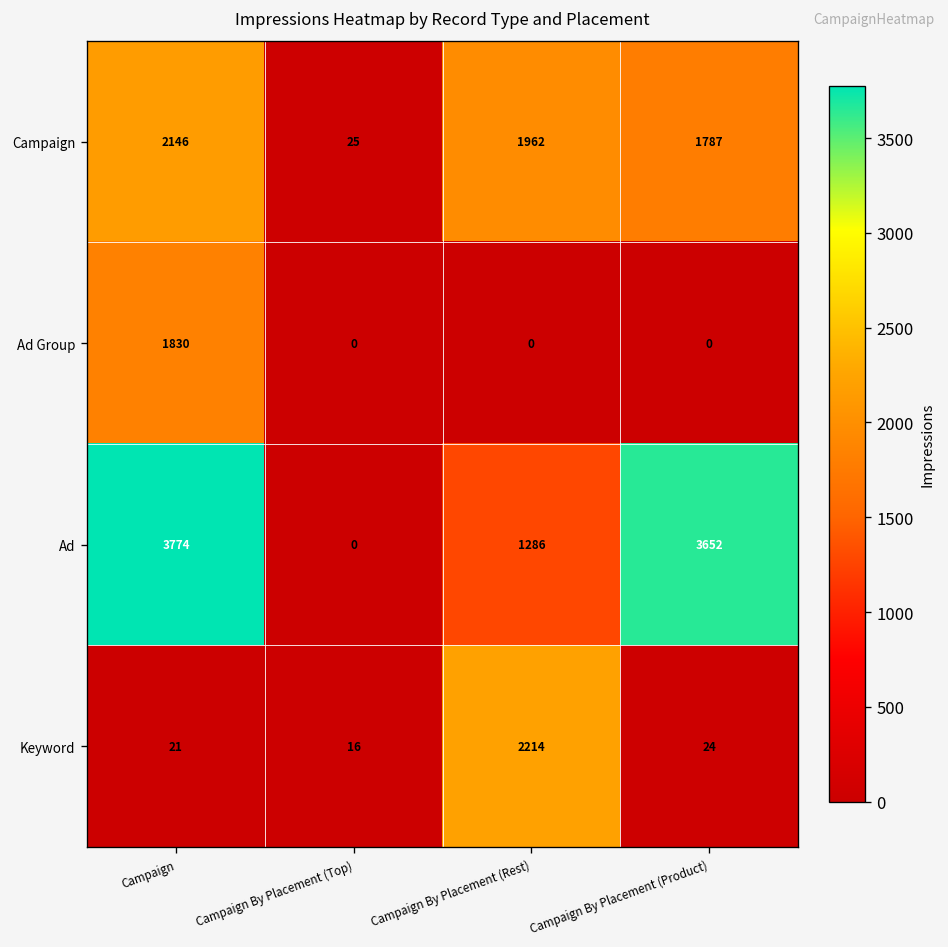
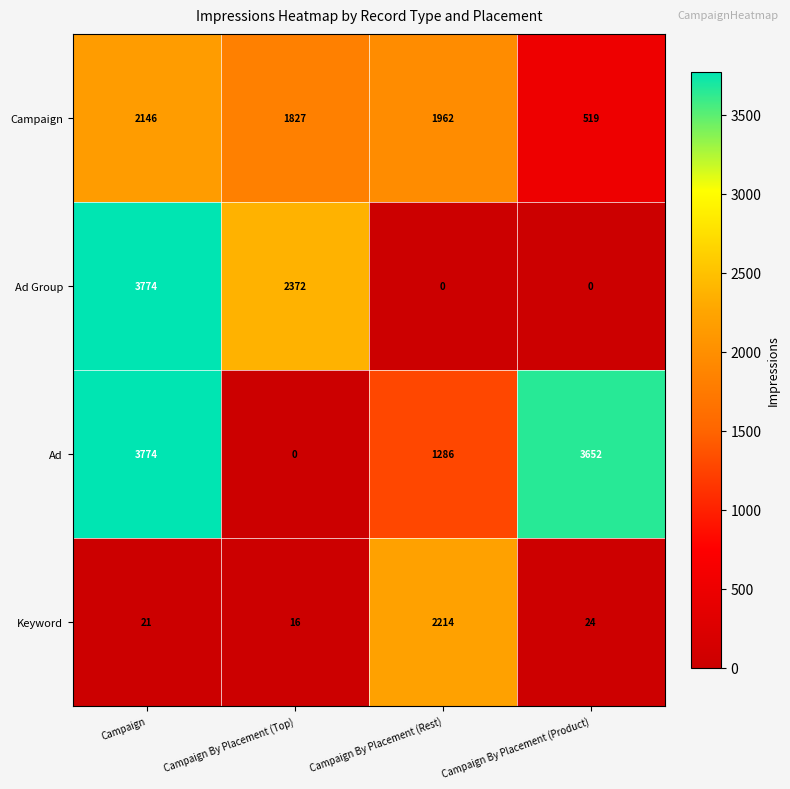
  {
    "Campaign": {
      "Campaign": 2146,
-     "Campaign By Placement (Top)": 25,
+     "Campaign By Placement (Top)": 1827,
      "Campaign By Placement (Rest)": 1962,
-     "Campaign By Placement (Product)": 1787
+     "Campaign By Placement (Product)": 519
    },
    "Ad Group": {
-     "Campaign": 1830,
-     "Campaign By Placement (Top)": 0,
+     "Campaign": 3774,
+     "Campaign By Placement (Top)": 2372,
      "Campaign By Placement (Rest)": 0,
      "Campaign By Placement (Product)": 0
    },
    "Ad": {
      "Campaign": 3774,
      "Campaign By Placement (Top)": 0,
      "Campaign By Placement (Rest)": 1286,
      "Campaign By Placement (Product)": 3652
    },
    "Keyword": {
      "Campaign": 21,
      "Campaign By Placement (Top)": 16,
      "Campaign By Placement (Rest)": 2214,
      "Campaign By Placement (Product)": 24
    }
  }
